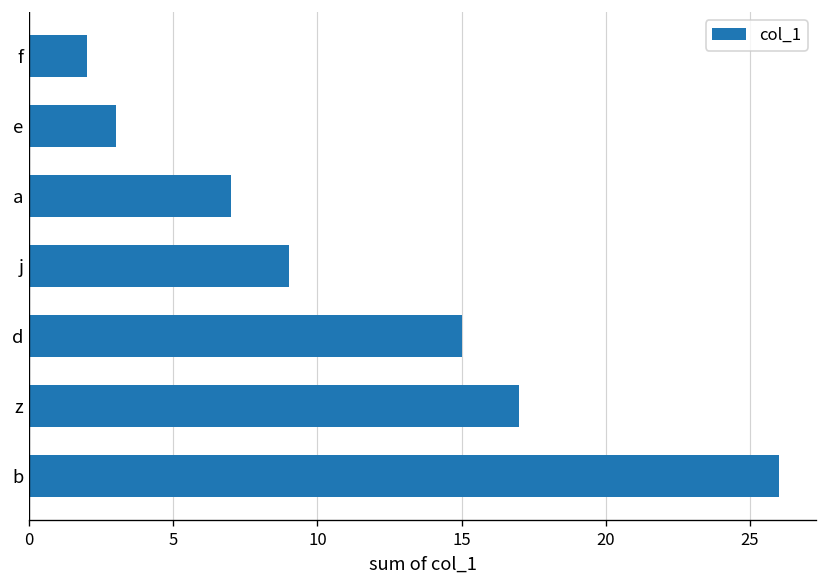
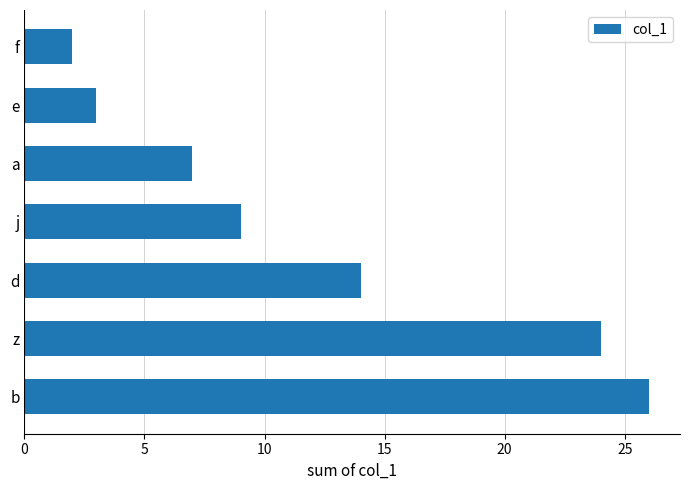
  {
    "f": 2,
    "e": 3,
    "a": 7,
    "j": 9,
-   "d": 15,
-   "z": 17,
+   "d": 14,
+   "z": 24,
    "b": 26
  }
